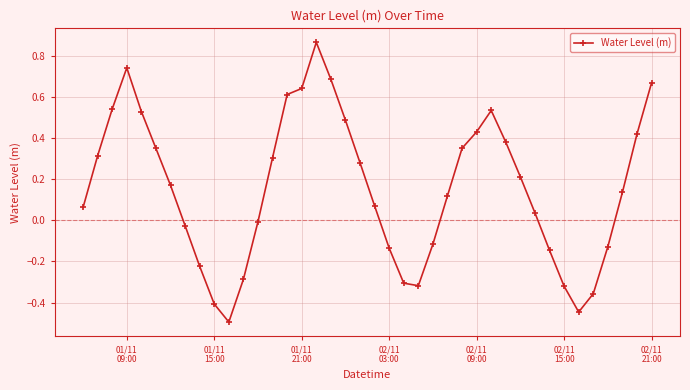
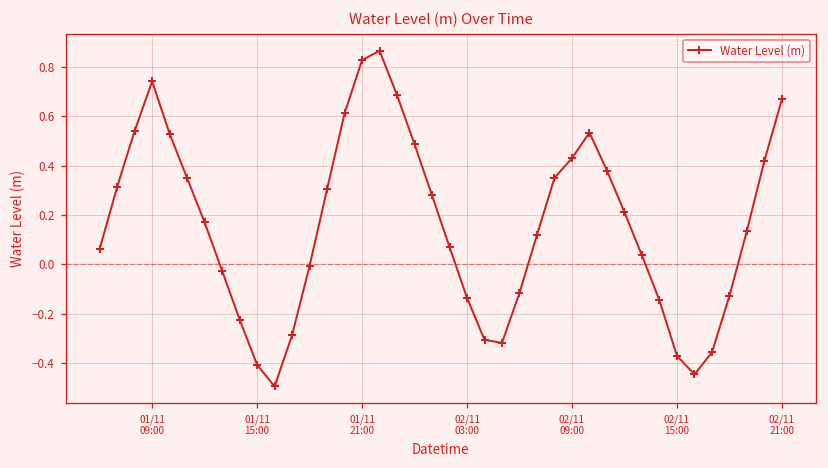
  {
    "01/11 09:00": 0.74,
    "01/11 15:00": -0.41,
-   "01/11 21:00": 0.64,
+   "01/11 21:00": 0.83,
    "02/11 03:00": -0.14,
    "02/11 09:00": 0.43,
-   "02/11 15:00": -0.32,
+   "02/11 15:00": -0.37,
    "02/11 21:00": 0.67
  }
